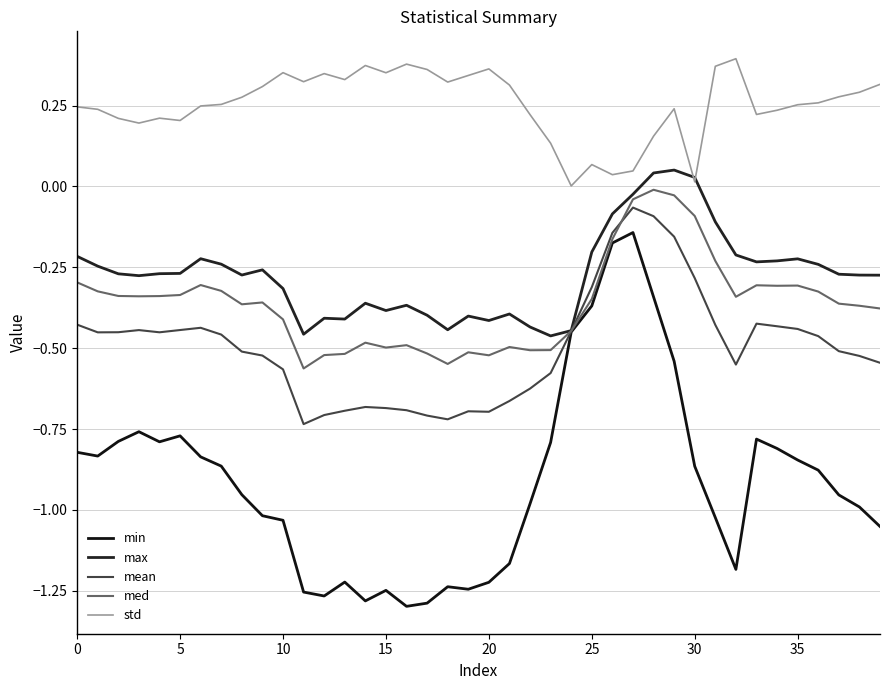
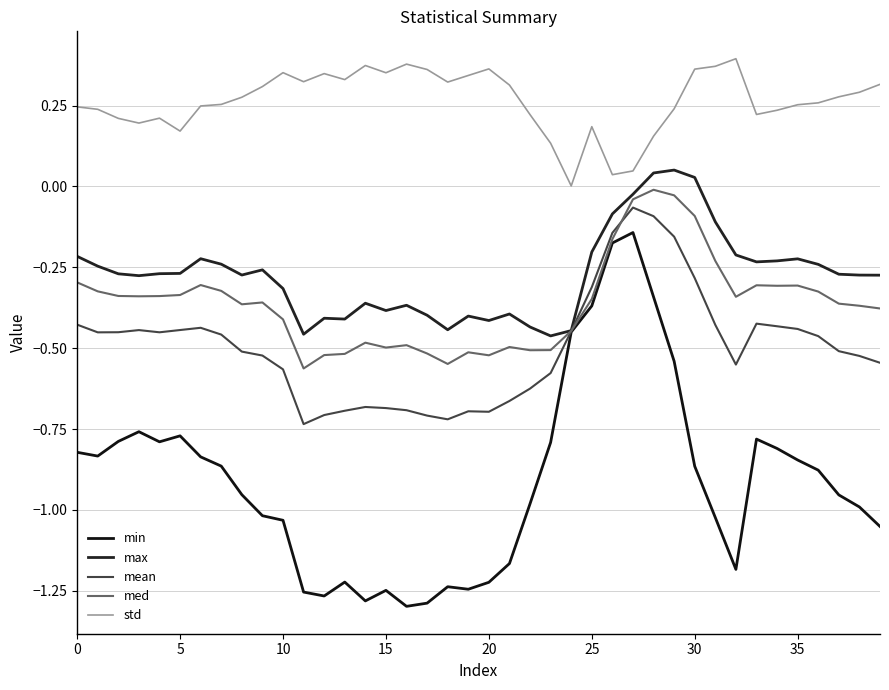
  {
    "std": {
      "0": 0.25,
-     "5": 0.20,
+     "5": 0.17,
      "10": 0.35,
      "15": 0.35,
      "20": 0.36,
-     "25": 0.07,
-     "30": 0.01,
+     "25": 0.18,
+     "30": 0.36,
      "35": 0.25
    }
  }
